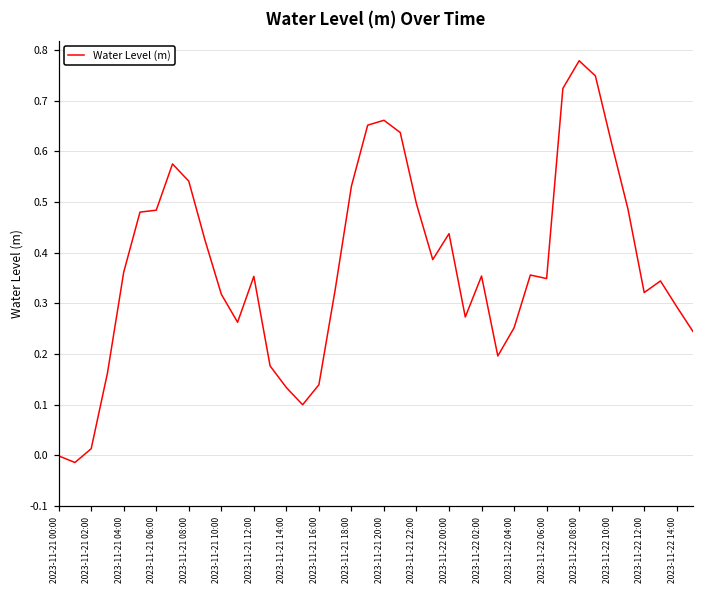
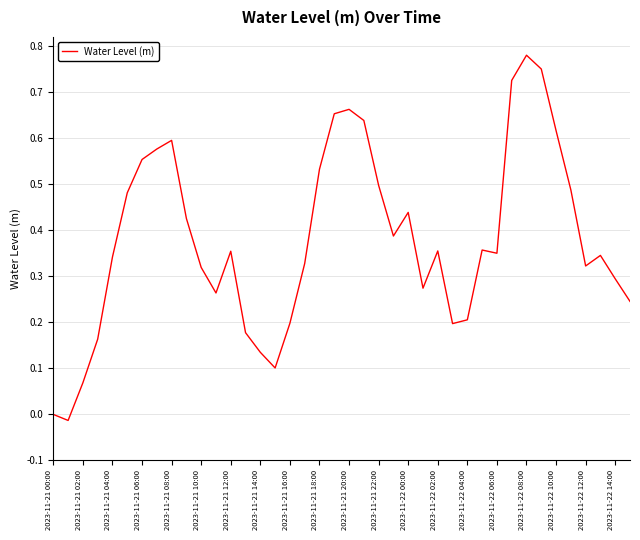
  {
    "2023-11-21 00:00": 0.00,
-   "2023-11-21 02:00": 0.01,
-   "2023-11-21 04:00": 0.36,
-   "2023-11-21 06:00": 0.48,
-   "2023-11-21 08:00": 0.54,
+   "2023-11-21 02:00": 0.07,
+   "2023-11-21 04:00": 0.34,
+   "2023-11-21 06:00": 0.55,
+   "2023-11-21 08:00": 0.59,
    "2023-11-21 10:00": 0.32,
    "2023-11-21 12:00": 0.35,
    "2023-11-21 14:00": 0.13,
-   "2023-11-21 16:00": 0.14,
+   "2023-11-21 16:00": 0.20,
    "2023-11-21 18:00": 0.53,
    "2023-11-21 20:00": 0.66,
    "2023-11-21 22:00": 0.50,
    "2023-11-22 00:00": 0.44,
    "2023-11-22 02:00": 0.35,
-   "2023-11-22 04:00": 0.25,
+   "2023-11-22 04:00": 0.20,
    "2023-11-22 06:00": 0.35,
    "2023-11-22 08:00": 0.78,
    "2023-11-22 10:00": 0.62,
    "2023-11-22 12:00": 0.32,
    "2023-11-22 14:00": 0.29
  }
